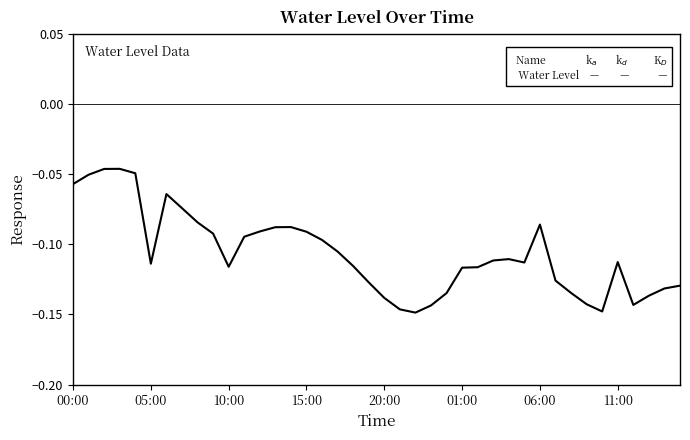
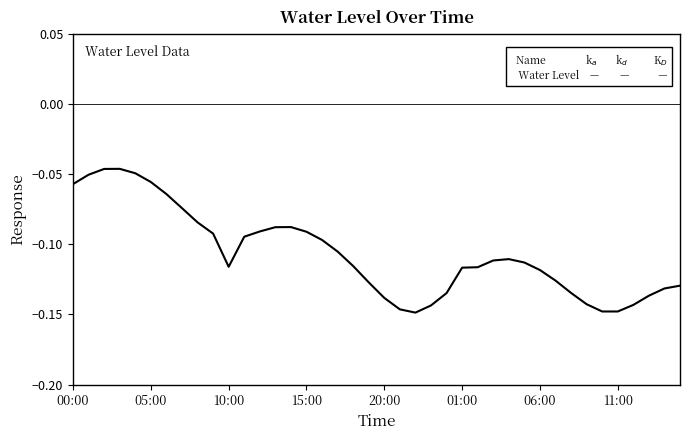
  {
    "00:00": -0.057,
-   "05:00": -0.114,
+   "05:00": -0.055,
    "10:00": -0.116,
    "15:00": -0.091,
    "20:00": -0.138,
    "01:00": -0.117,
-   "06:00": -0.086,
-   "11:00": -0.113
+   "06:00": -0.118,
+   "11:00": -0.148
  }
